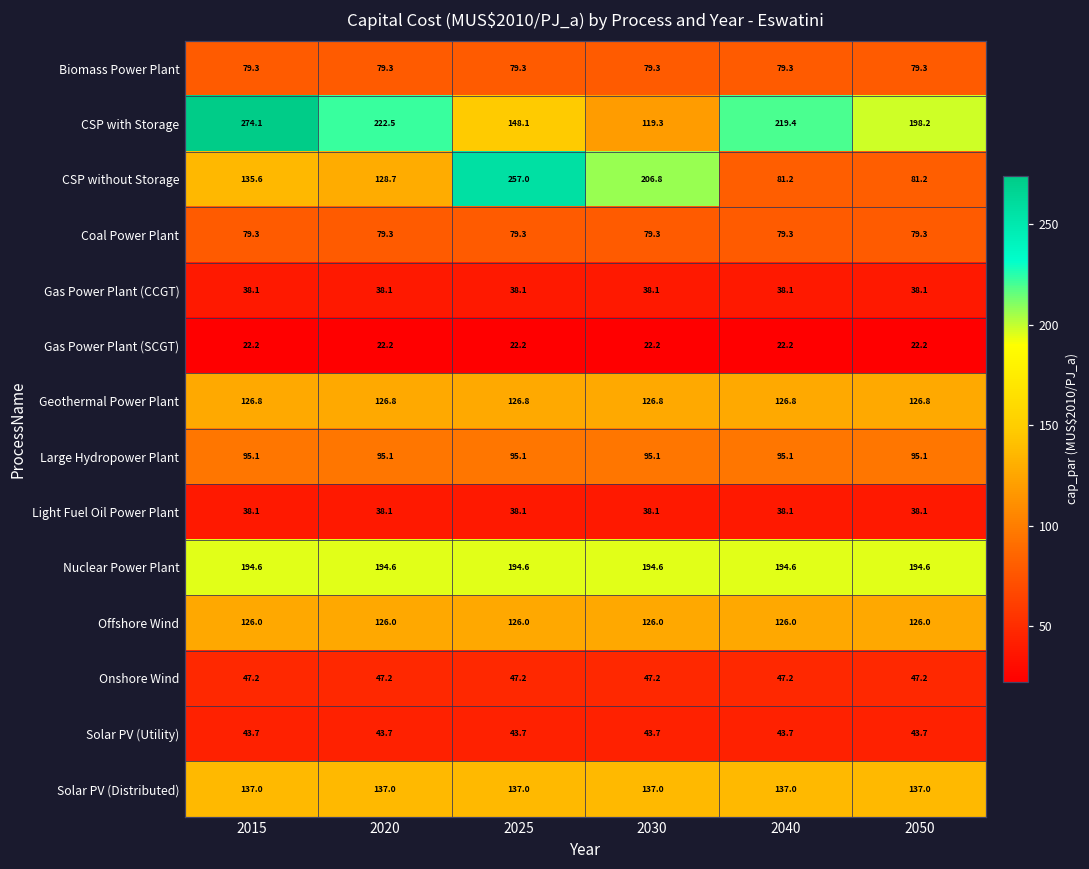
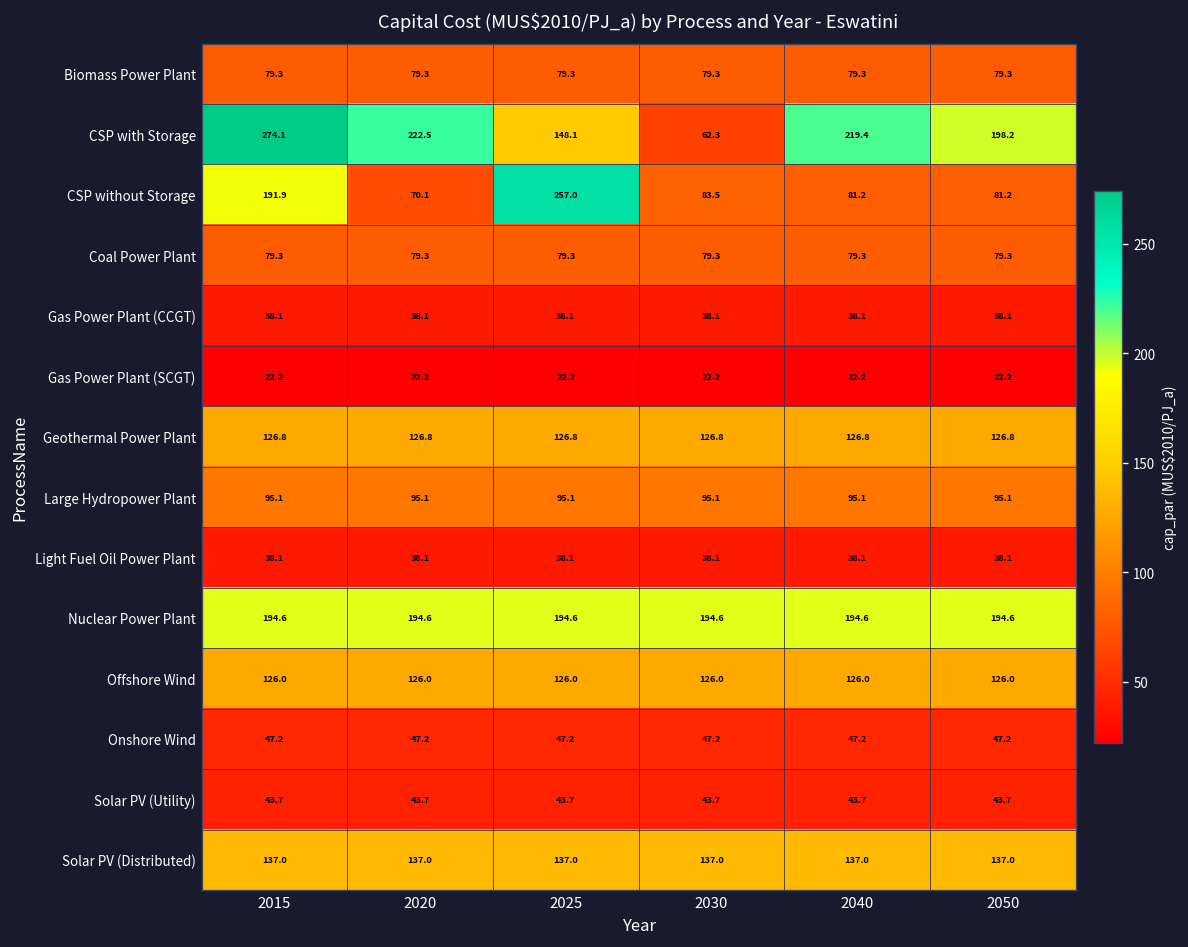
  {
    "Biomass Power Plant": {
      "2015": 79.3,
      "2020": 79.3,
      "2025": 79.3,
      "2030": 79.3,
      "2040": 79.3,
      "2050": 79.3
    },
    "CSP with Storage": {
      "2015": 274.1,
      "2020": 222.5,
      "2025": 148.1,
-     "2030": 119.3,
+     "2030": 62.3,
      "2040": 219.4,
      "2050": 198.2
    },
    "CSP without Storage": {
-     "2015": 135.6,
-     "2020": 128.7,
+     "2015": 191.9,
+     "2020": 70.1,
      "2025": 257.0,
-     "2030": 206.8,
+     "2030": 83.5,
      "2040": 81.2,
      "2050": 81.2
    },
    "Coal Power Plant": {
      "2015": 79.3,
      "2020": 79.3,
      "2025": 79.3,
      "2030": 79.3,
      "2040": 79.3,
      "2050": 79.3
    },
    "Gas Power Plant (CCGT)": {
      "2015": 38.1,
      "2020": 38.1,
      "2025": 38.1,
      "2030": 38.1,
      "2040": 38.1,
      "2050": 38.1
    },
    "Gas Power Plant (SCGT)": {
      "2015": 22.2,
      "2020": 22.2,
      "2025": 22.2,
      "2030": 22.2,
      "2040": 22.2,
      "2050": 22.2
    },
    "Geothermal Power Plant": {
      "2015": 126.8,
      "2020": 126.8,
      "2025": 126.8,
      "2030": 126.8,
      "2040": 126.8,
      "2050": 126.8
    },
    "Large Hydropower Plant": {
      "2015": 95.1,
      "2020": 95.1,
      "2025": 95.1,
      "2030": 95.1,
      "2040": 95.1,
      "2050": 95.1
    },
    "Light Fuel Oil Power Plant": {
      "2015": 38.1,
      "2020": 38.1,
      "2025": 38.1,
      "2030": 38.1,
      "2040": 38.1,
      "2050": 38.1
    },
    "Nuclear Power Plant": {
      "2015": 194.6,
      "2020": 194.6,
      "2025": 194.6,
      "2030": 194.6,
      "2040": 194.6,
      "2050": 194.6
    },
    "Offshore Wind": {
      "2015": 126.0,
      "2020": 126.0,
      "2025": 126.0,
      "2030": 126.0,
      "2040": 126.0,
      "2050": 126.0
    },
    "Onshore Wind": {
      "2015": 47.2,
      "2020": 47.2,
      "2025": 47.2,
      "2030": 47.2,
      "2040": 47.2,
      "2050": 47.2
    },
    "Solar PV (Utility)": {
      "2015": 43.7,
      "2020": 43.7,
      "2025": 43.7,
      "2030": 43.7,
      "2040": 43.7,
      "2050": 43.7
    },
    "Solar PV (Distributed)": {
      "2015": 137.0,
      "2020": 137.0,
      "2025": 137.0,
      "2030": 137.0,
      "2040": 137.0,
      "2050": 137.0
    }
  }
